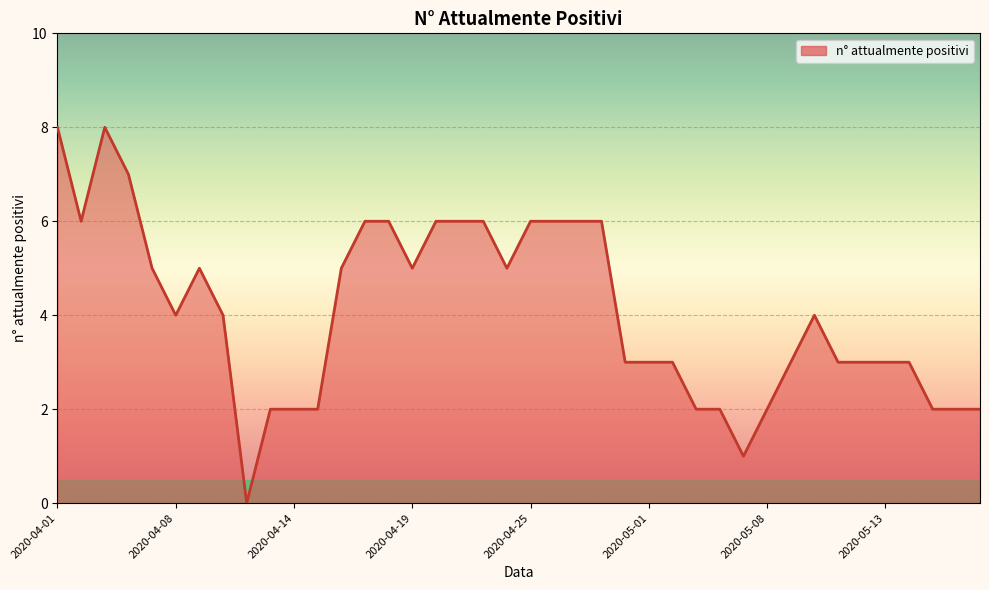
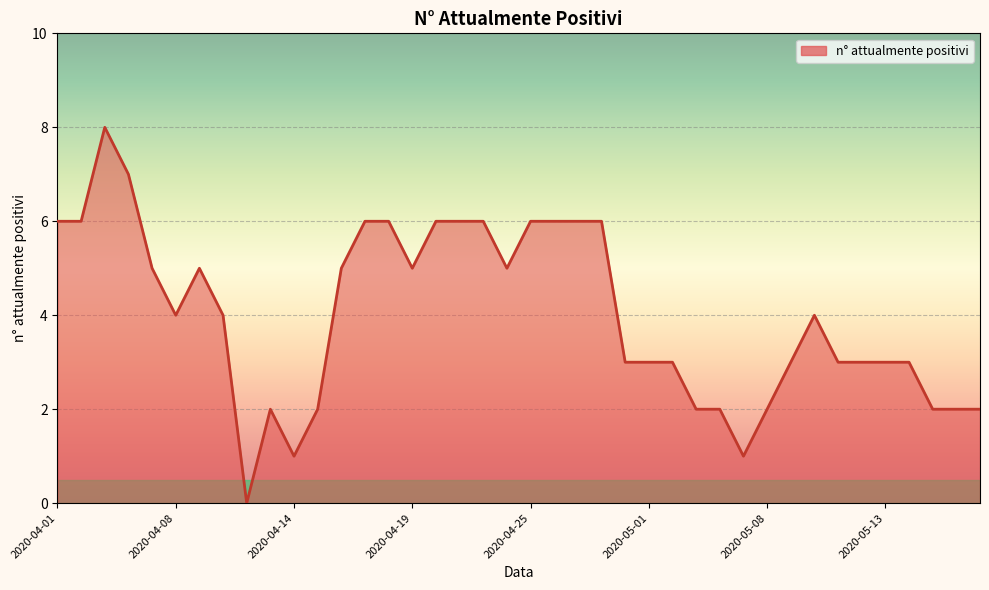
  {
-   "2020-04-01": 8,
+   "2020-04-01": 6,
    "2020-04-08": 4,
-   "2020-04-14": 2,
+   "2020-04-14": 1,
    "2020-04-19": 5,
    "2020-04-25": 6,
    "2020-05-01": 3,
    "2020-05-08": 2,
    "2020-05-13": 3
  }
